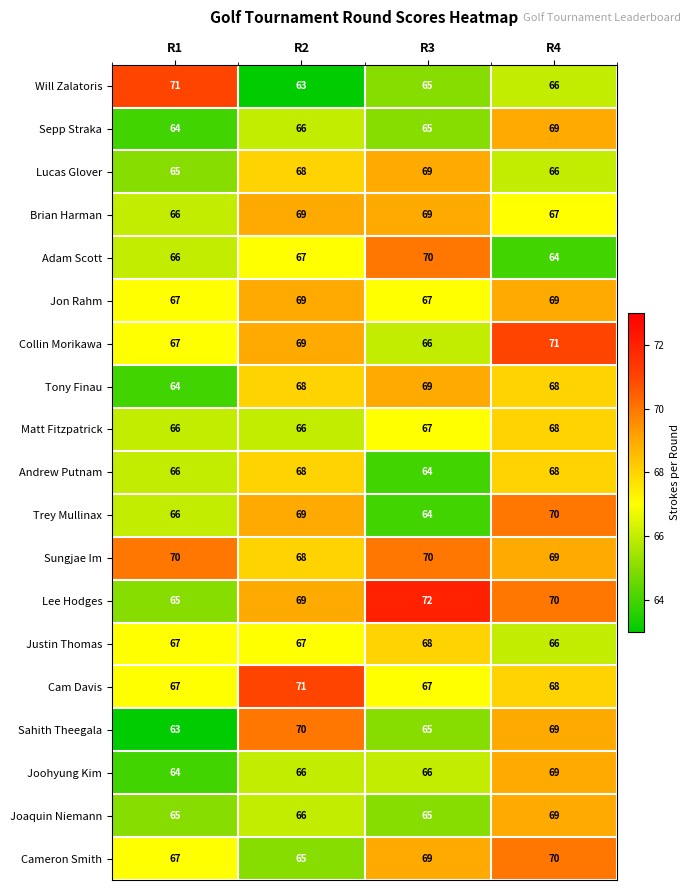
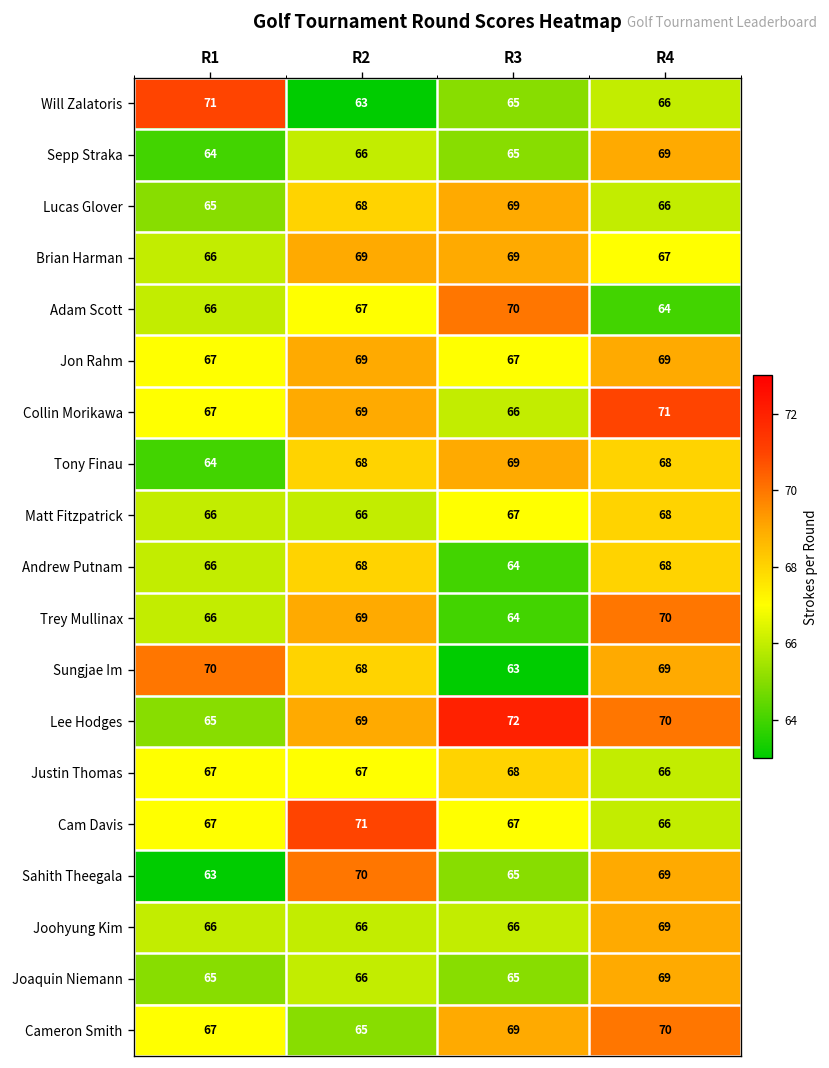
  {
    "Will Zalatoris": {
      "R1": 71,
      "R2": 63,
      "R3": 65,
      "R4": 66
    },
    "Sepp Straka": {
      "R1": 64,
      "R2": 66,
      "R3": 65,
      "R4": 69
    },
    "Lucas Glover": {
      "R1": 65,
      "R2": 68,
      "R3": 69,
      "R4": 66
    },
    "Brian Harman": {
      "R1": 66,
      "R2": 69,
      "R3": 69,
      "R4": 67
    },
    "Adam Scott": {
      "R1": 66,
      "R2": 67,
      "R3": 70,
      "R4": 64
    },
    "Jon Rahm": {
      "R1": 67,
      "R2": 69,
      "R3": 67,
      "R4": 69
    },
    "Collin Morikawa": {
      "R1": 67,
      "R2": 69,
      "R3": 66,
      "R4": 71
    },
    "Tony Finau": {
      "R1": 64,
      "R2": 68,
      "R3": 69,
      "R4": 68
    },
    "Matt Fitzpatrick": {
      "R1": 66,
      "R2": 66,
      "R3": 67,
      "R4": 68
    },
    "Andrew Putnam": {
      "R1": 66,
      "R2": 68,
      "R3": 64,
      "R4": 68
    },
    "Trey Mullinax": {
      "R1": 66,
      "R2": 69,
      "R3": 64,
      "R4": 70
    },
    "Sungjae Im": {
      "R1": 70,
      "R2": 68,
-     "R3": 70,
+     "R3": 63,
      "R4": 69
    },
    "Lee Hodges": {
      "R1": 65,
      "R2": 69,
      "R3": 72,
      "R4": 70
    },
    "Justin Thomas": {
      "R1": 67,
      "R2": 67,
      "R3": 68,
      "R4": 66
    },
    "Cam Davis": {
      "R1": 67,
      "R2": 71,
      "R3": 67,
-     "R4": 68
+     "R4": 66
    },
    "Sahith Theegala": {
      "R1": 63,
      "R2": 70,
      "R3": 65,
      "R4": 69
    },
    "Joohyung Kim": {
-     "R1": 64,
+     "R1": 66,
      "R2": 66,
      "R3": 66,
      "R4": 69
    },
    "Joaquin Niemann": {
      "R1": 65,
      "R2": 66,
      "R3": 65,
      "R4": 69
    },
    "Cameron Smith": {
      "R1": 67,
      "R2": 65,
      "R3": 69,
      "R4": 70
    }
  }
